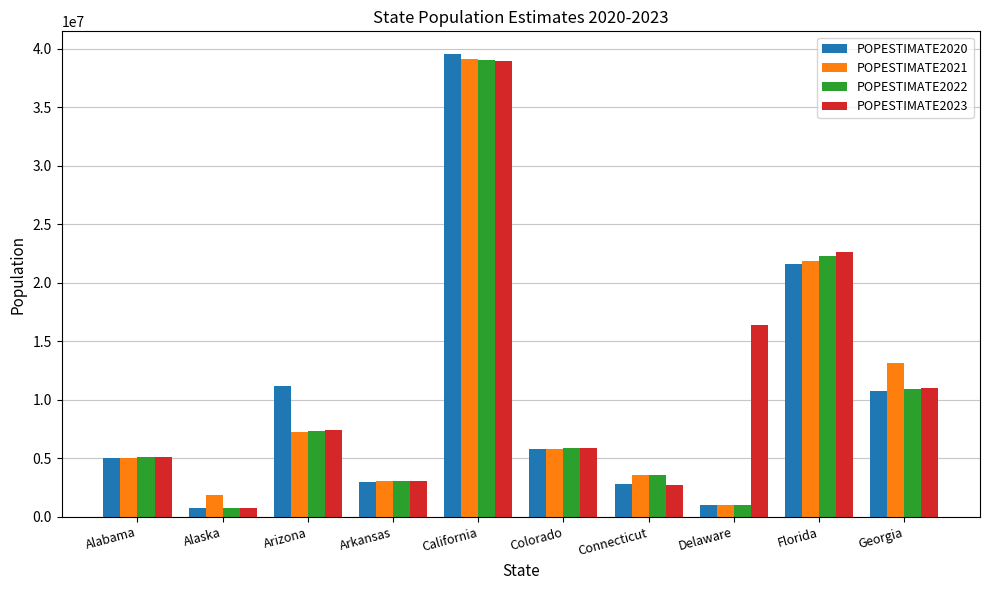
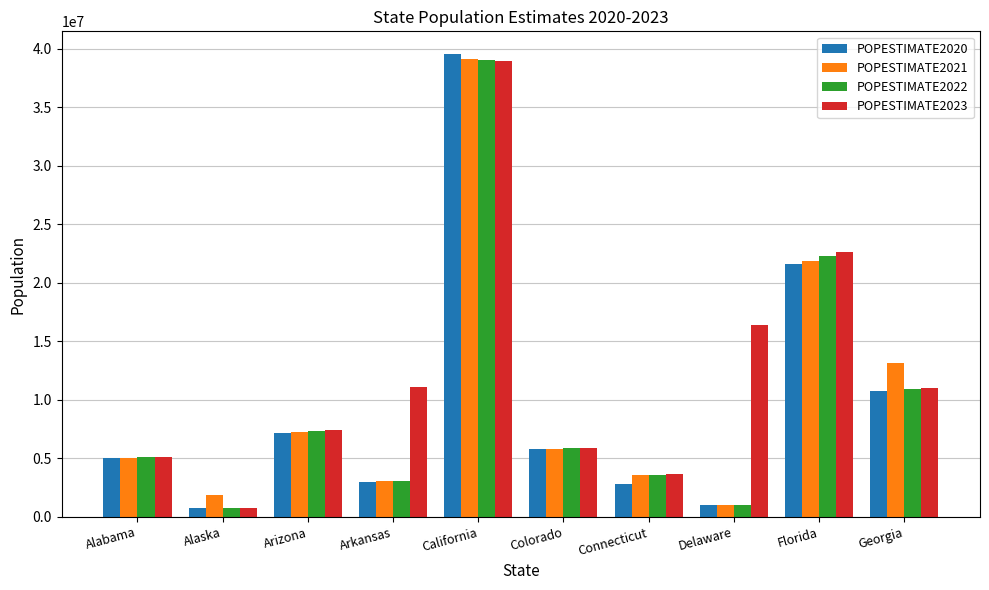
  {
    "POPESTIMATE2020": {
      "Alabama": 5000000,
      "Alaska": 700000,
-     "Arizona": 11200000,
+     "Arizona": 7200000,
      "Arkansas": 3000000,
      "California": 39500000,
      "Colorado": 5800000,
      "Connecticut": 2800000,
      "Delaware": 1000000,
      "Florida": 21600000,
      "Georgia": 10700000
    },
    "POPESTIMATE2021": {
      "Alabama": 5100000,
      "Alaska": 1800000,
      "Arizona": 7300000,
      "Arkansas": 3000000,
      "California": 39100000,
      "Colorado": 5800000,
      "Connecticut": 3600000,
      "Delaware": 1000000,
      "Florida": 21800000,
      "Georgia": 13100000
    },
    "POPESTIMATE2022": {
      "Alabama": 5100000,
      "Alaska": 700000,
      "Arizona": 7400000,
      "Arkansas": 3000000,
      "California": 39000000,
      "Colorado": 5800000,
      "Connecticut": 3600000,
      "Delaware": 1000000,
      "Florida": 22200000,
      "Georgia": 10900000
    },
    "POPESTIMATE2023": {
      "Alabama": 5100000,
      "Alaska": 700000,
      "Arizona": 7400000,
-     "Arkansas": 3100000,
+     "Arkansas": 11100000,
      "California": 39000000,
      "Colorado": 5900000,
-     "Connecticut": 2700000,
+     "Connecticut": 3600000,
      "Delaware": 16400000,
      "Florida": 22600000,
      "Georgia": 11000000
    }
  }
